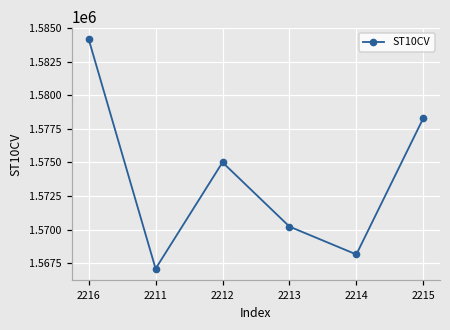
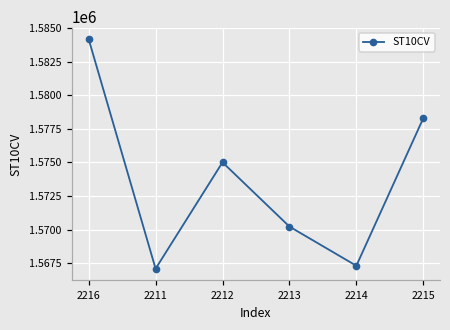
  {
    "2216": 1584200,
    "2211": 1567100,
    "2212": 1575000,
    "2213": 1570200,
-   "2214": 1568200,
+   "2214": 1567300,
    "2215": 1578300
  }
